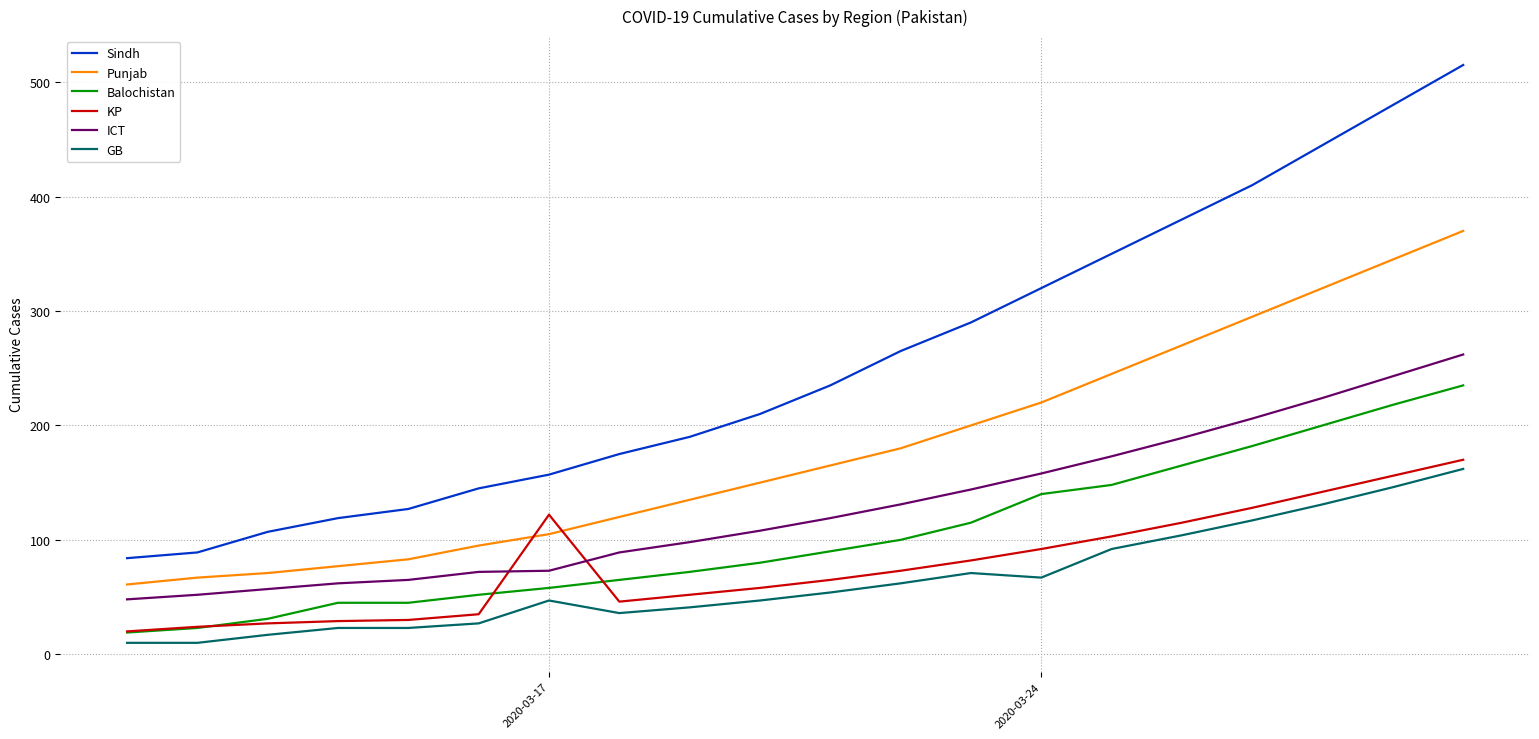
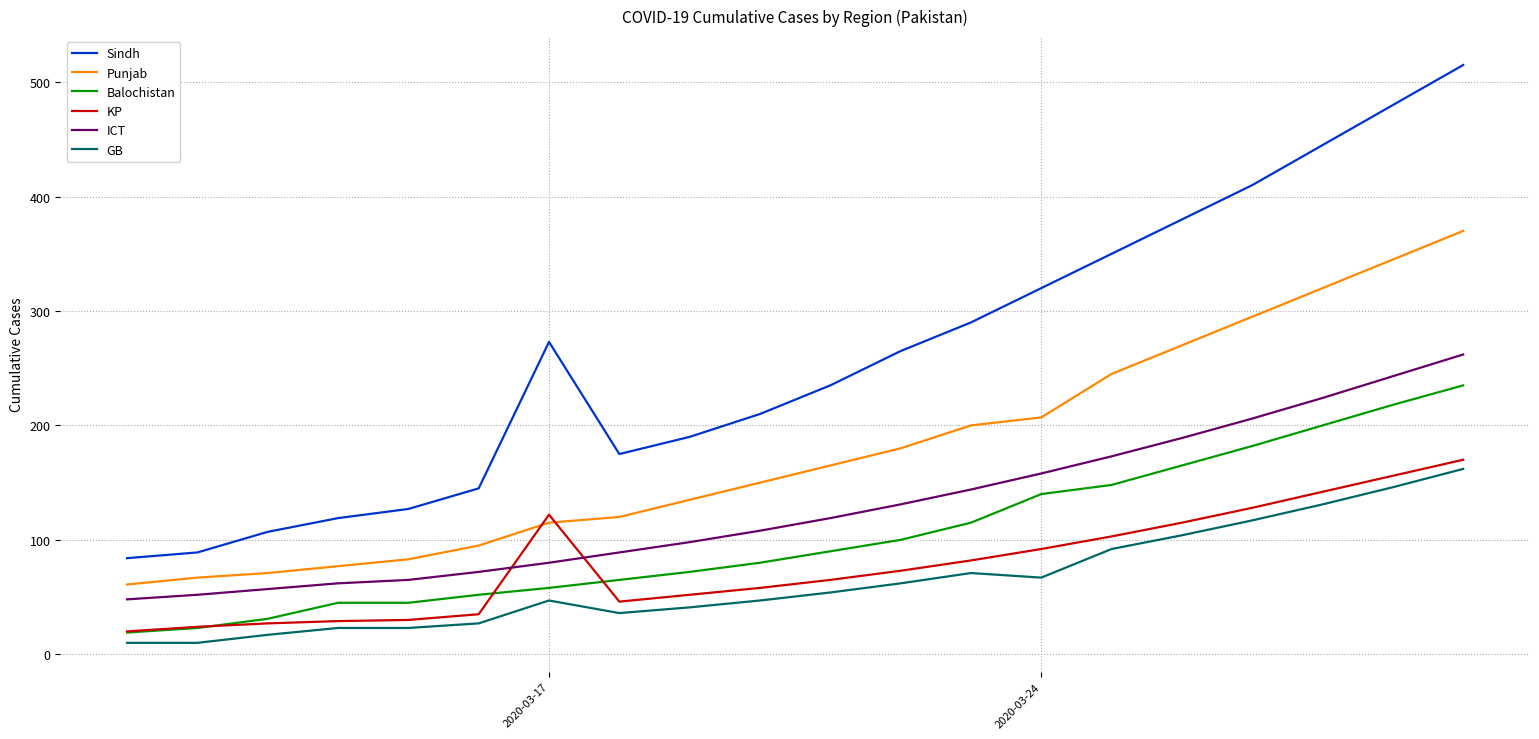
  {
    "Sindh": {
-     "2020-03-17": 157,
+     "2020-03-17": 273,
      "2020-03-24": 320
    },
    "Punjab": {
-     "2020-03-17": 105,
-     "2020-03-24": 220
+     "2020-03-17": 115,
+     "2020-03-24": 207
    },
    "Balochistan": {
      "2020-03-17": 58,
      "2020-03-24": 140
    },
    "KP": {
      "2020-03-17": 122,
      "2020-03-24": 92
    },
    "ICT": {
-     "2020-03-17": 73,
+     "2020-03-17": 80,
      "2020-03-24": 158
    },
    "GB": {
      "2020-03-17": 47,
      "2020-03-24": 67
    }
  }
